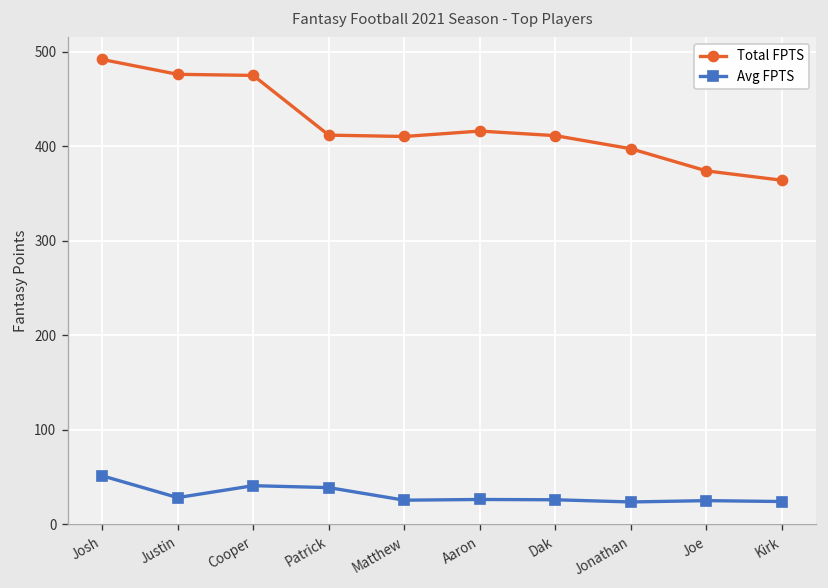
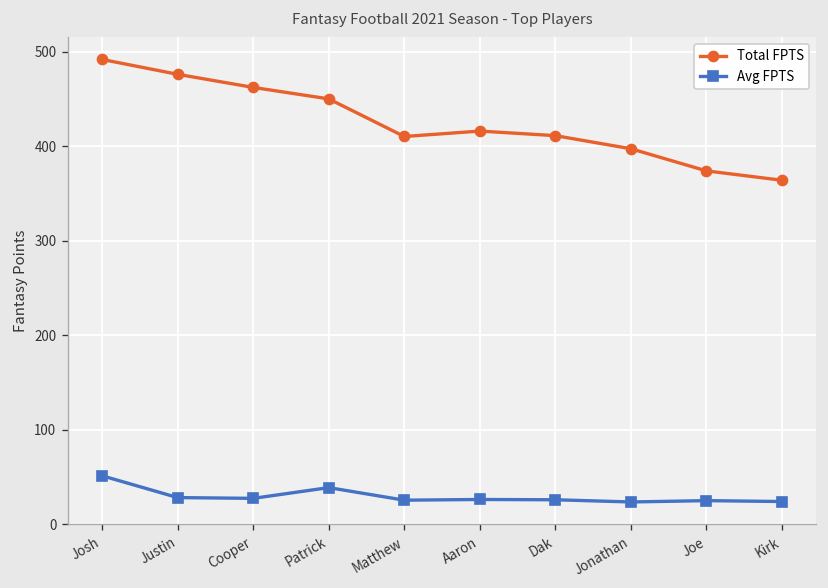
  {
    "Total FPTS": {
      "Josh": 490,
      "Justin": 480,
-     "Cooper": 470,
-     "Patrick": 410,
+     "Cooper": 460,
+     "Patrick": 450,
      "Matthew": 410,
      "Aaron": 420,
      "Dak": 410,
      "Jonathan": 400,
      "Joe": 370,
      "Kirk": 360
    },
    "Avg FPTS": {
      "Josh": 50,
      "Justin": 30,
-     "Cooper": 40,
+     "Cooper": 30,
      "Patrick": 40,
      "Matthew": 30,
      "Aaron": 30,
      "Dak": 30,
      "Jonathan": 20,
      "Joe": 20,
      "Kirk": 20
    }
  }
